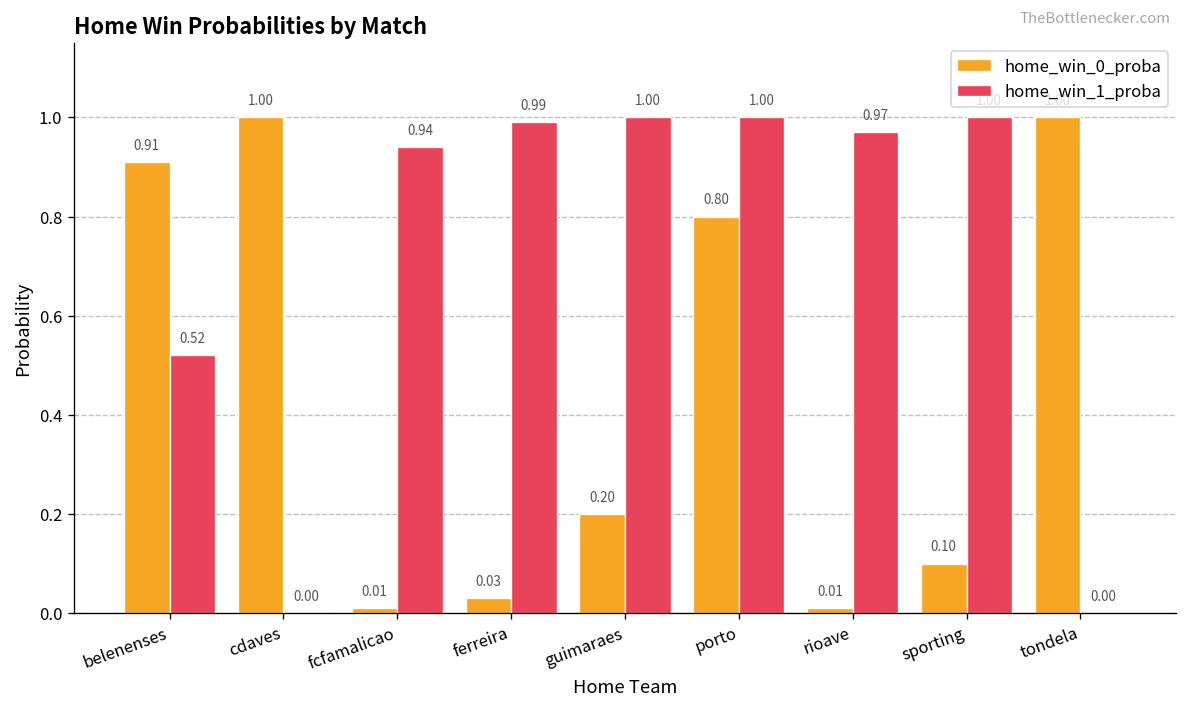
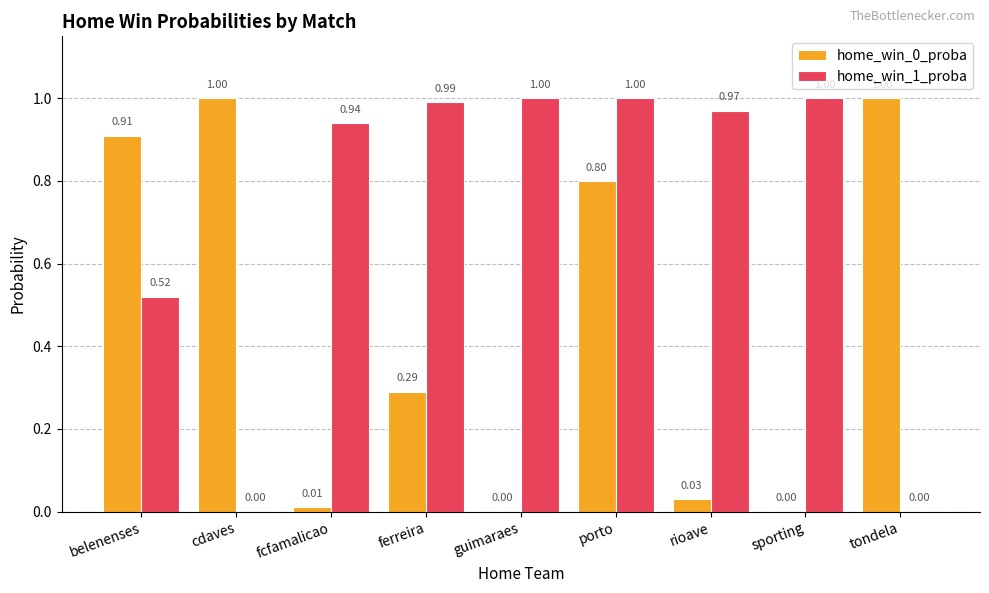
  {
    "home_win_0_proba": {
      "belenenses": 0.91,
      "cdaves": 1.00,
      "fcfamalicao": 0.01,
-     "ferreira": 0.03,
-     "guimaraes": 0.20,
+     "ferreira": 0.29,
+     "guimaraes": 0.00,
      "porto": 0.80,
-     "rioave": 0.01,
-     "sporting": 0.10
+     "rioave": 0.03,
+     "sporting": 0.00
    },
    "home_win_1_proba": {
      "belenenses": 0.52,
      "cdaves": 0.00,
      "fcfamalicao": 0.94,
      "ferreira": 0.99,
      "guimaraes": 1.00,
      "porto": 1.00,
      "rioave": 0.97,
      "tondela": 0.00
    }
  }
